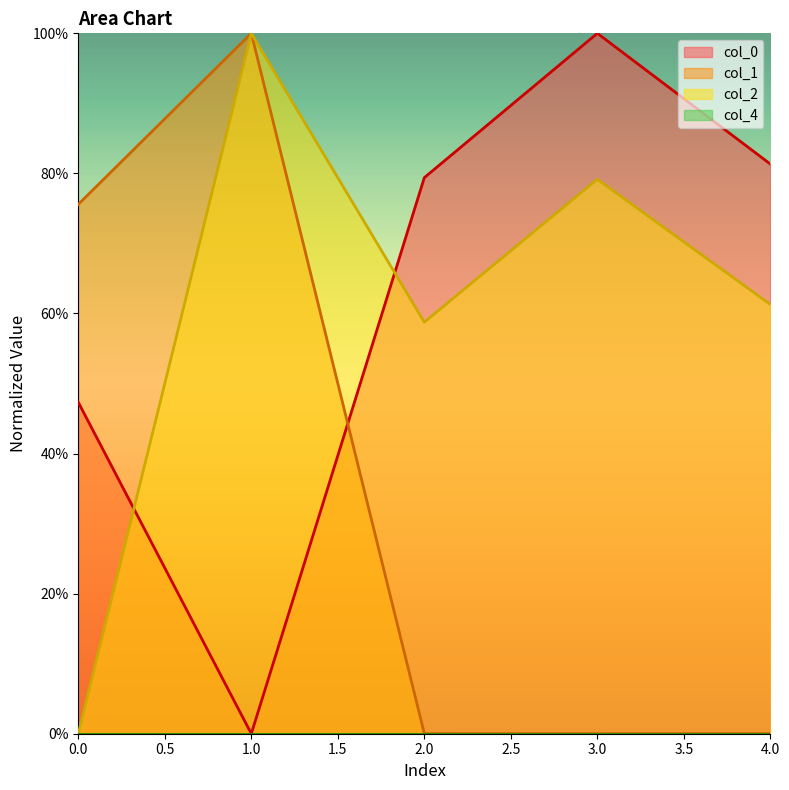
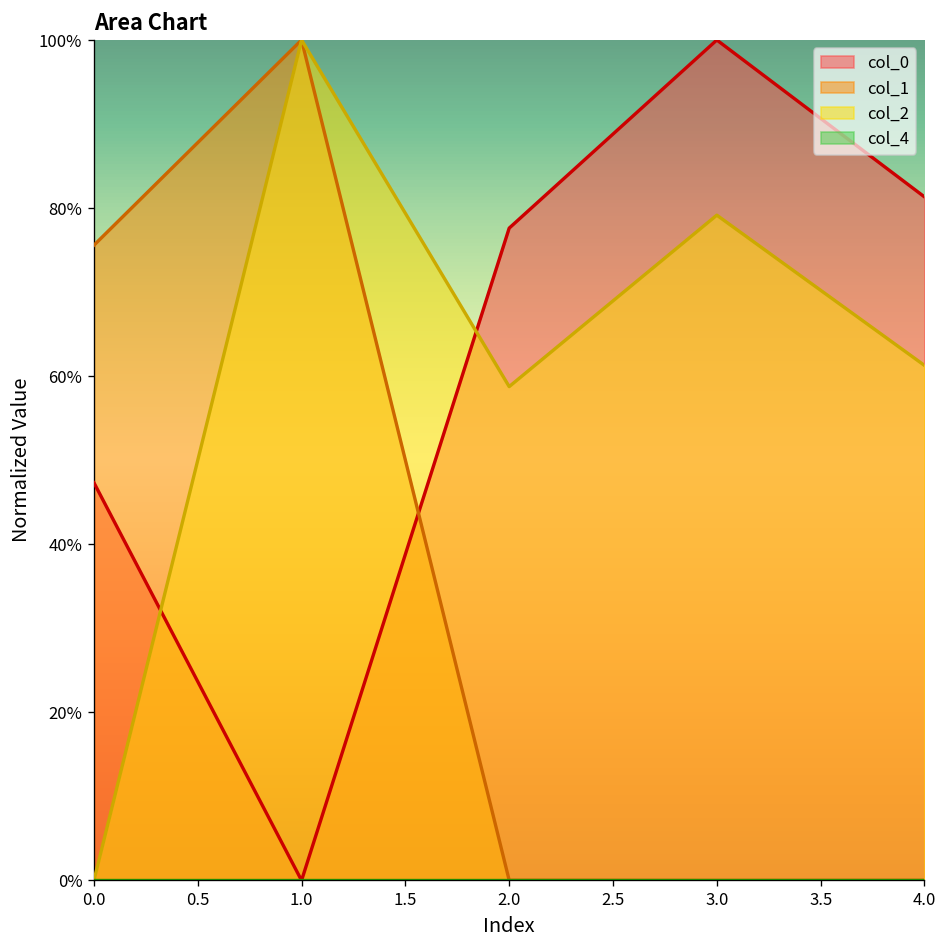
  {
    "col_0": {
      "0.0": "47%",
-     "2.0": "79%",
+     "2.0": "78%",
      "3.0": "100%",
      "4.0": "81%"
    },
    "col_1": {
      "0.0": "76%"
    },
    "col_2": {
      "2.0": "59%",
      "3.0": "79%",
      "4.0": "61%"
    }
  }
